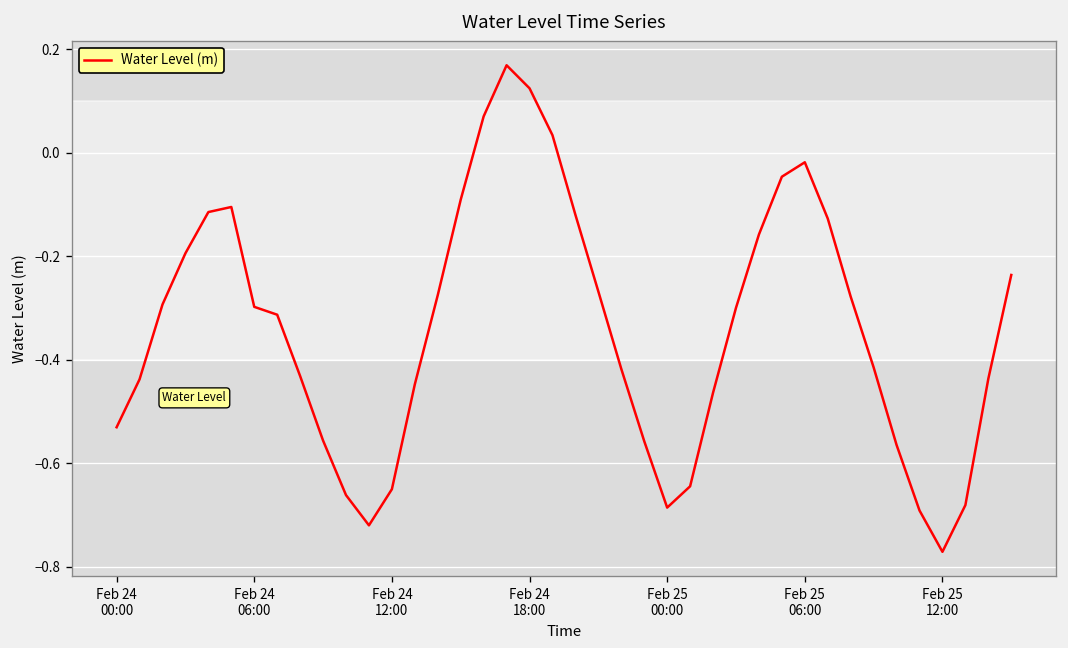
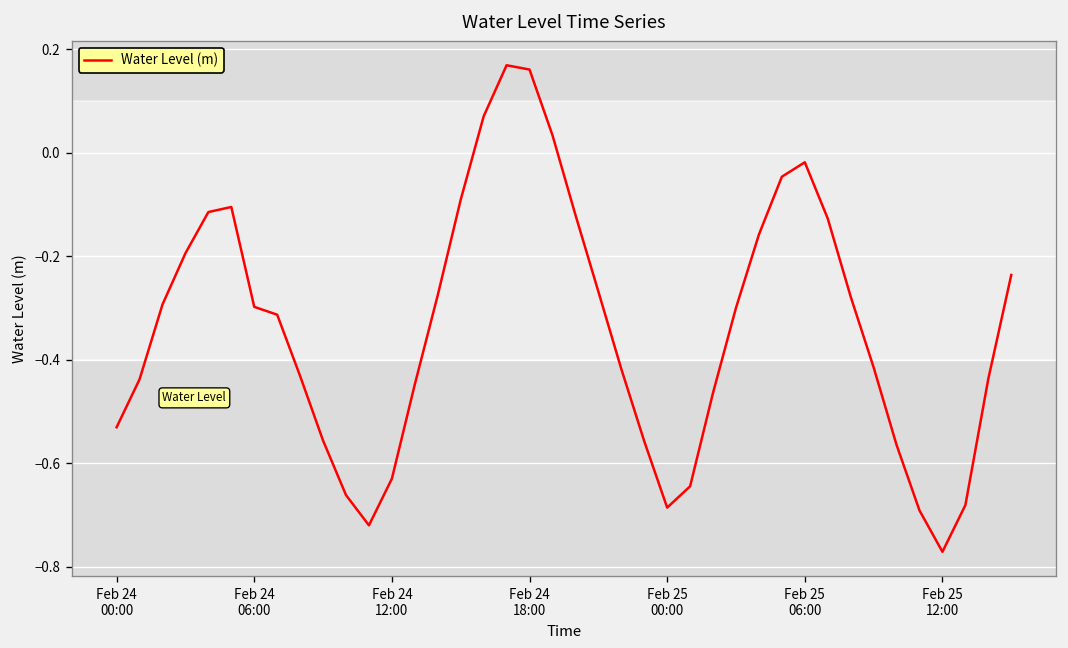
  {
    "Feb 24 00:00": -0.53,
    "Feb 24 06:00": -0.30,
-   "Feb 24 12:00": -0.65,
-   "Feb 24 18:00": 0.12,
+   "Feb 24 12:00": -0.63,
+   "Feb 24 18:00": 0.16,
    "Feb 25 00:00": -0.69,
    "Feb 25 06:00": -0.02,
    "Feb 25 12:00": -0.77
  }
